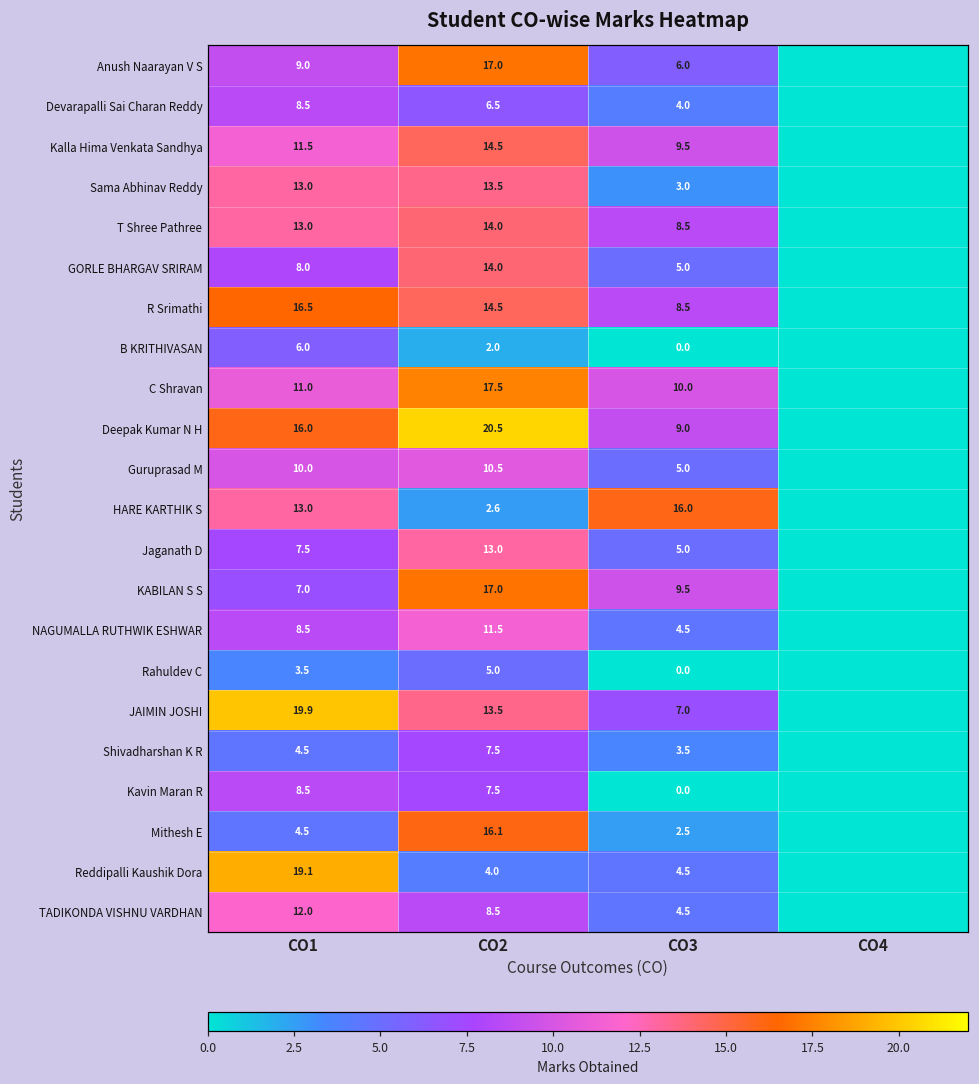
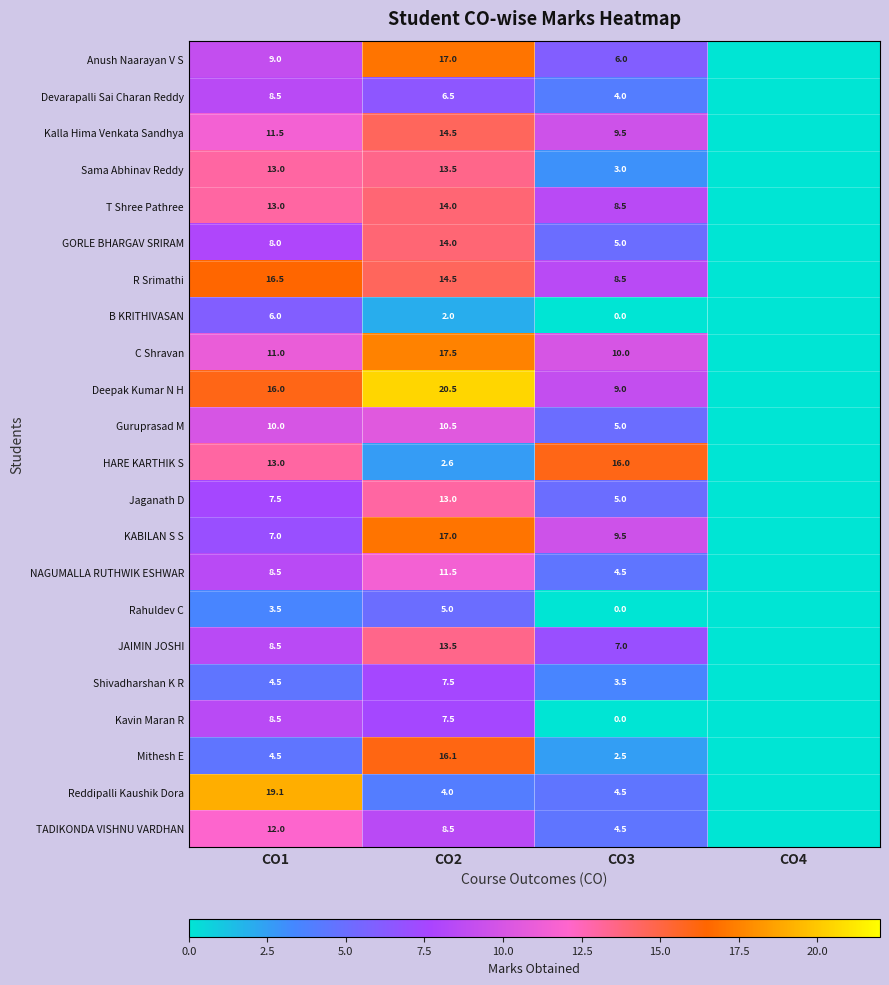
  {
    "Anush Naarayan V S": {
      "CO1": 9.0,
      "CO2": 17.0,
      "CO3": 6.0
    },
    "Devarapalli Sai Charan Reddy": {
      "CO1": 8.5,
      "CO2": 6.5,
      "CO3": 4.0
    },
    "Kalla Hima Venkata Sandhya": {
      "CO1": 11.5,
      "CO2": 14.5,
      "CO3": 9.5
    },
    "Sama Abhinav Reddy": {
      "CO1": 13.0,
      "CO2": 13.5,
      "CO3": 3.0
    },
    "T Shree Pathree": {
      "CO1": 13.0,
      "CO2": 14.0,
      "CO3": 8.5
    },
    "GORLE BHARGAV SRIRAM": {
      "CO1": 8.0,
      "CO2": 14.0,
      "CO3": 5.0
    },
    "R Srimathi": {
      "CO1": 16.5,
      "CO2": 14.5,
      "CO3": 8.5
    },
    "B KRITHIVASAN": {
      "CO1": 6.0,
      "CO2": 2.0,
      "CO3": 0.0
    },
    "C Shravan": {
      "CO1": 11.0,
      "CO2": 17.5,
      "CO3": 10.0
    },
    "Deepak Kumar N H": {
      "CO1": 16.0,
      "CO2": 20.5,
      "CO3": 9.0
    },
    "Guruprasad M": {
      "CO1": 10.0,
      "CO2": 10.5,
      "CO3": 5.0
    },
    "HARE KARTHIK S": {
      "CO1": 13.0,
      "CO2": 2.6,
      "CO3": 16.0
    },
    "Jaganath D": {
      "CO1": 7.5,
      "CO2": 13.0,
      "CO3": 5.0
    },
    "KABILAN S S": {
      "CO1": 7.0,
      "CO2": 17.0,
      "CO3": 9.5
    },
    "NAGUMALLA RUTHWIK ESHWAR": {
      "CO1": 8.5,
      "CO2": 11.5,
      "CO3": 4.5
    },
    "Rahuldev C": {
      "CO1": 3.5,
      "CO2": 5.0,
      "CO3": 0.0
    },
    "JAIMIN JOSHI": {
-     "CO1": 19.9,
+     "CO1": 8.5,
      "CO2": 13.5,
      "CO3": 7.0
    },
    "Shivadharshan K R": {
      "CO1": 4.5,
      "CO2": 7.5,
      "CO3": 3.5
    },
    "Kavin Maran R": {
      "CO1": 8.5,
      "CO2": 7.5,
      "CO3": 0.0
    },
    "Mithesh E": {
      "CO1": 4.5,
      "CO2": 16.1,
      "CO3": 2.5
    },
    "Reddipalli Kaushik Dora": {
      "CO1": 19.1,
      "CO2": 4.0,
      "CO3": 4.5
    },
    "TADIKONDA VISHNU VARDHAN": {
      "CO1": 12.0,
      "CO2": 8.5,
      "CO3": 4.5
    }
  }
